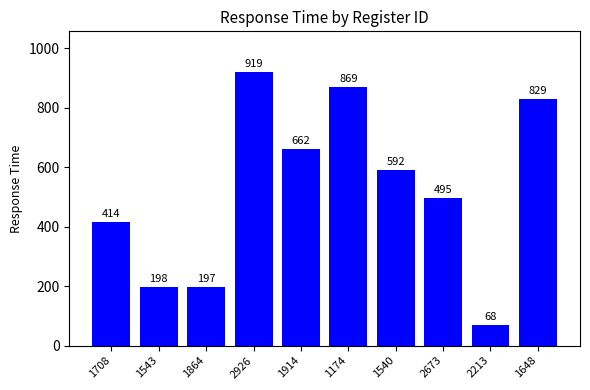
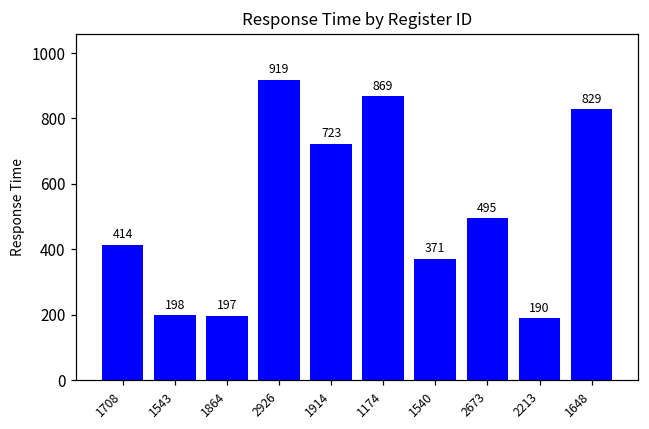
  {
    "1708": 414,
    "1543": 198,
    "1864": 197,
    "2926": 919,
-   "1914": 662,
+   "1914": 723,
    "1174": 869,
-   "1540": 592,
+   "1540": 371,
    "2673": 495,
-   "2213": 68,
+   "2213": 190,
    "1648": 829
  }
